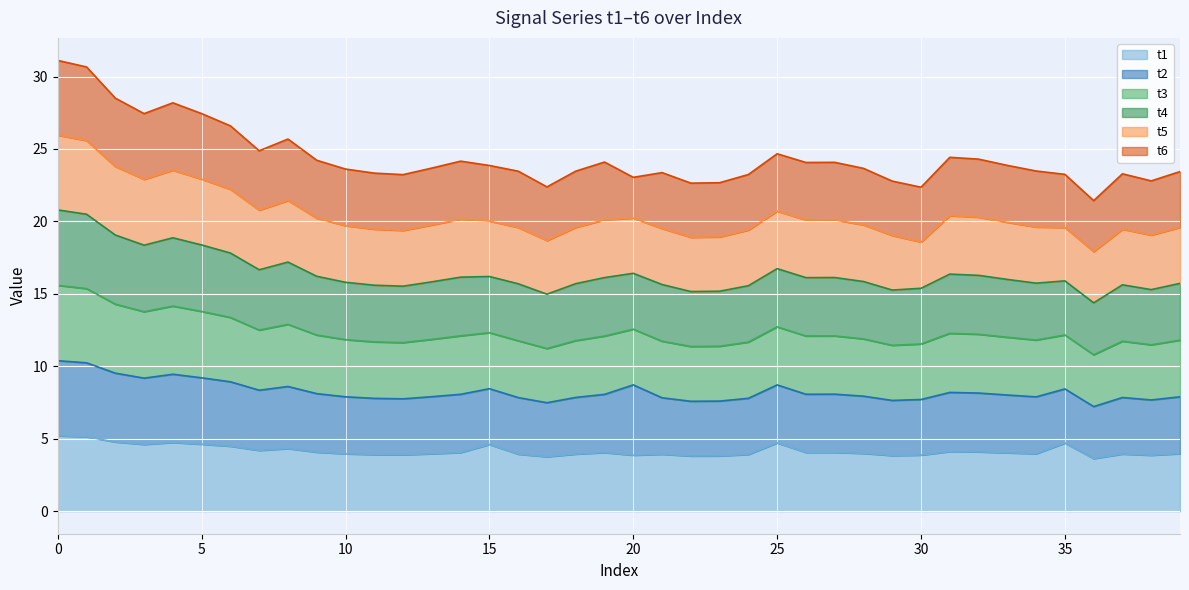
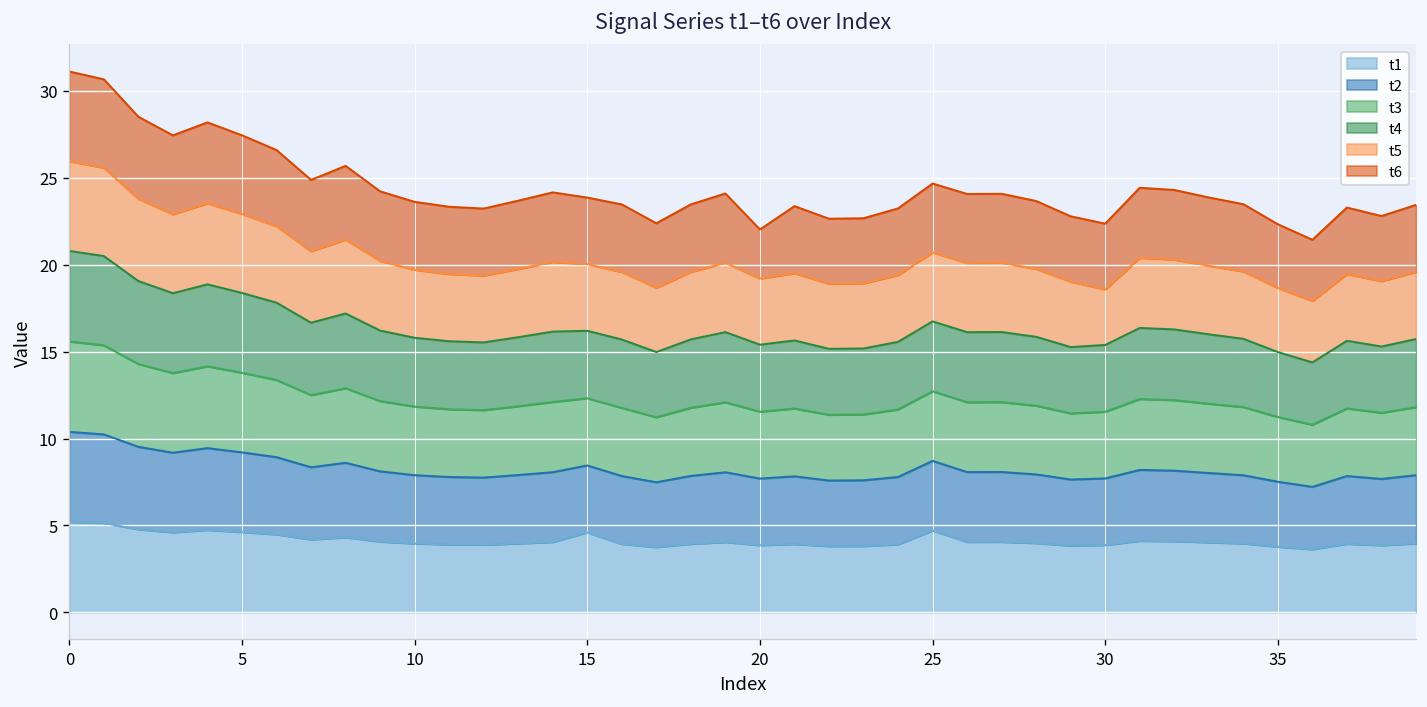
  {
    "t1": {
      "0": 5.2,
      "5": 4.6,
      "10": 4.0,
      "15": 4.6,
      "20": 3.9,
      "25": 4.7,
      "30": 3.9,
-     "35": 4.7
+     "35": 3.8
    },
    "t2": {
      "0": 5.2,
      "5": 4.6,
      "10": 3.9,
      "15": 3.9,
-     "20": 4.9,
+     "20": 3.8,
      "25": 4.0,
      "30": 3.8,
      "35": 3.7
    },
    "t5": {
      "0": 5.2,
      "5": 4.5,
      "10": 3.9,
      "15": 3.8,
      "20": 3.8,
      "25": 4.0,
      "30": 3.2,
      "35": 3.7
    },
    "t6": {
      "0": 5.2,
      "5": 4.5,
      "10": 3.9,
      "15": 3.8,
      "20": 2.8,
      "25": 4.0,
      "30": 3.8,
      "35": 3.7
    }
  }
